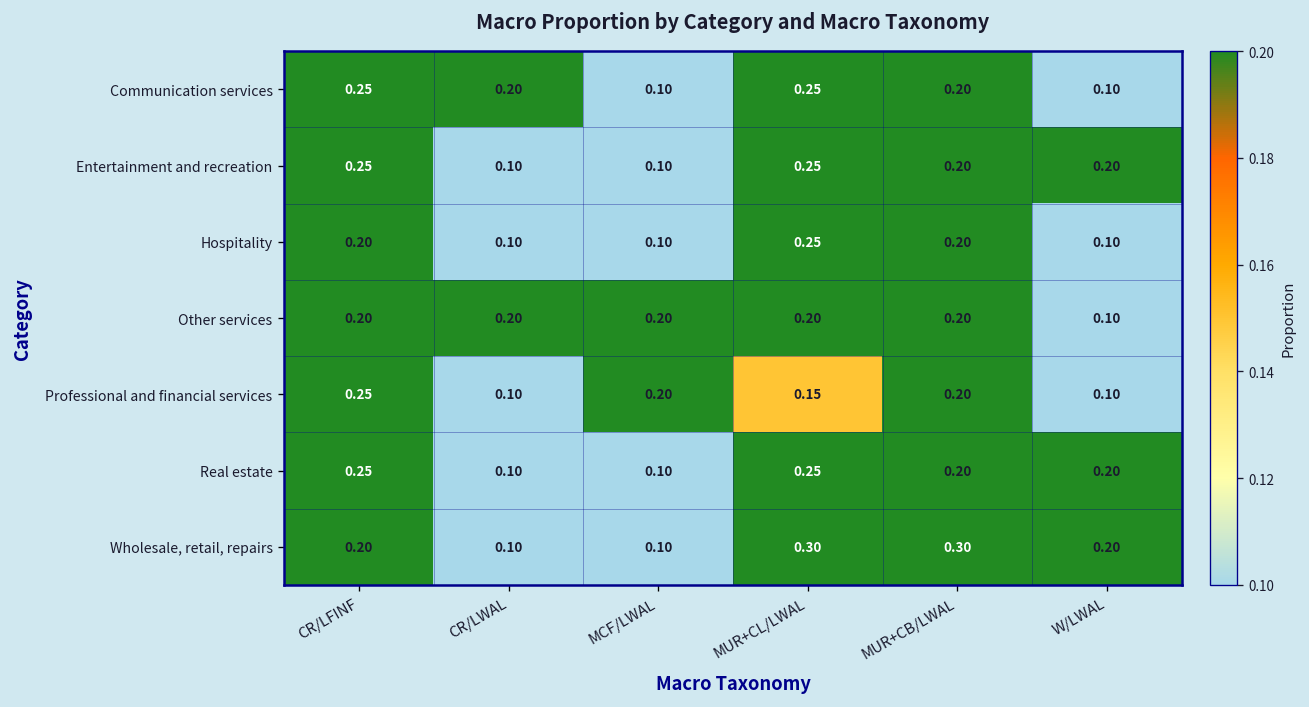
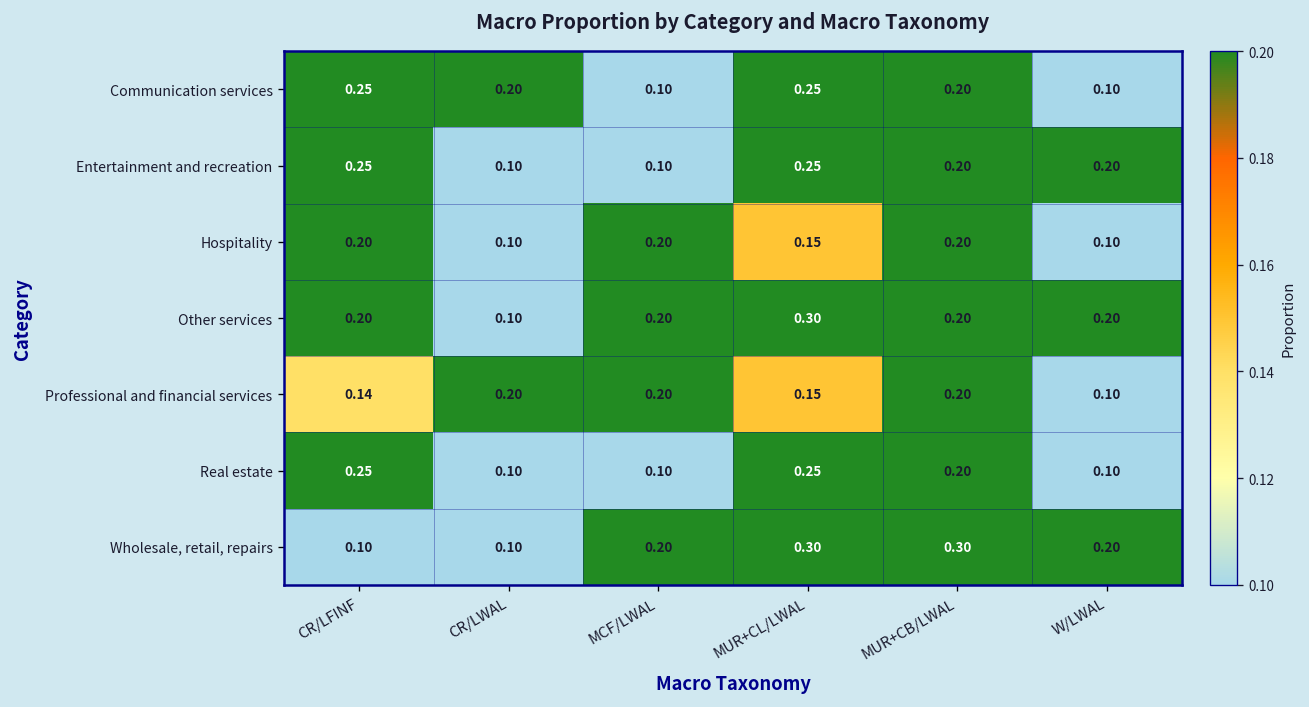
  {
    "Communication services": {
      "CR/LFINF": 0.25,
      "CR/LWAL": 0.20,
      "MCF/LWAL": 0.10,
      "MUR+CL/LWAL": 0.25,
      "MUR+CB/LWAL": 0.20,
      "W/LWAL": 0.10
    },
    "Entertainment and recreation": {
      "CR/LFINF": 0.25,
      "CR/LWAL": 0.10,
      "MCF/LWAL": 0.10,
      "MUR+CL/LWAL": 0.25,
      "MUR+CB/LWAL": 0.20,
      "W/LWAL": 0.20
    },
    "Hospitality": {
      "CR/LFINF": 0.20,
      "CR/LWAL": 0.10,
-     "MCF/LWAL": 0.10,
-     "MUR+CL/LWAL": 0.25,
+     "MCF/LWAL": 0.20,
+     "MUR+CL/LWAL": 0.15,
      "MUR+CB/LWAL": 0.20,
      "W/LWAL": 0.10
    },
    "Other services": {
      "CR/LFINF": 0.20,
-     "CR/LWAL": 0.20,
+     "CR/LWAL": 0.10,
      "MCF/LWAL": 0.20,
-     "MUR+CL/LWAL": 0.20,
+     "MUR+CL/LWAL": 0.30,
      "MUR+CB/LWAL": 0.20,
-     "W/LWAL": 0.10
+     "W/LWAL": 0.20
    },
    "Professional and financial services": {
-     "CR/LFINF": 0.25,
-     "CR/LWAL": 0.10,
+     "CR/LFINF": 0.14,
+     "CR/LWAL": 0.20,
      "MCF/LWAL": 0.20,
      "MUR+CL/LWAL": 0.15,
      "MUR+CB/LWAL": 0.20,
      "W/LWAL": 0.10
    },
    "Real estate": {
      "CR/LFINF": 0.25,
      "CR/LWAL": 0.10,
      "MCF/LWAL": 0.10,
      "MUR+CL/LWAL": 0.25,
      "MUR+CB/LWAL": 0.20,
-     "W/LWAL": 0.20
+     "W/LWAL": 0.10
    },
    "Wholesale, retail, repairs": {
-     "CR/LFINF": 0.20,
+     "CR/LFINF": 0.10,
      "CR/LWAL": 0.10,
-     "MCF/LWAL": 0.10,
+     "MCF/LWAL": 0.20,
      "MUR+CL/LWAL": 0.30,
      "MUR+CB/LWAL": 0.30,
      "W/LWAL": 0.20
    }
  }
